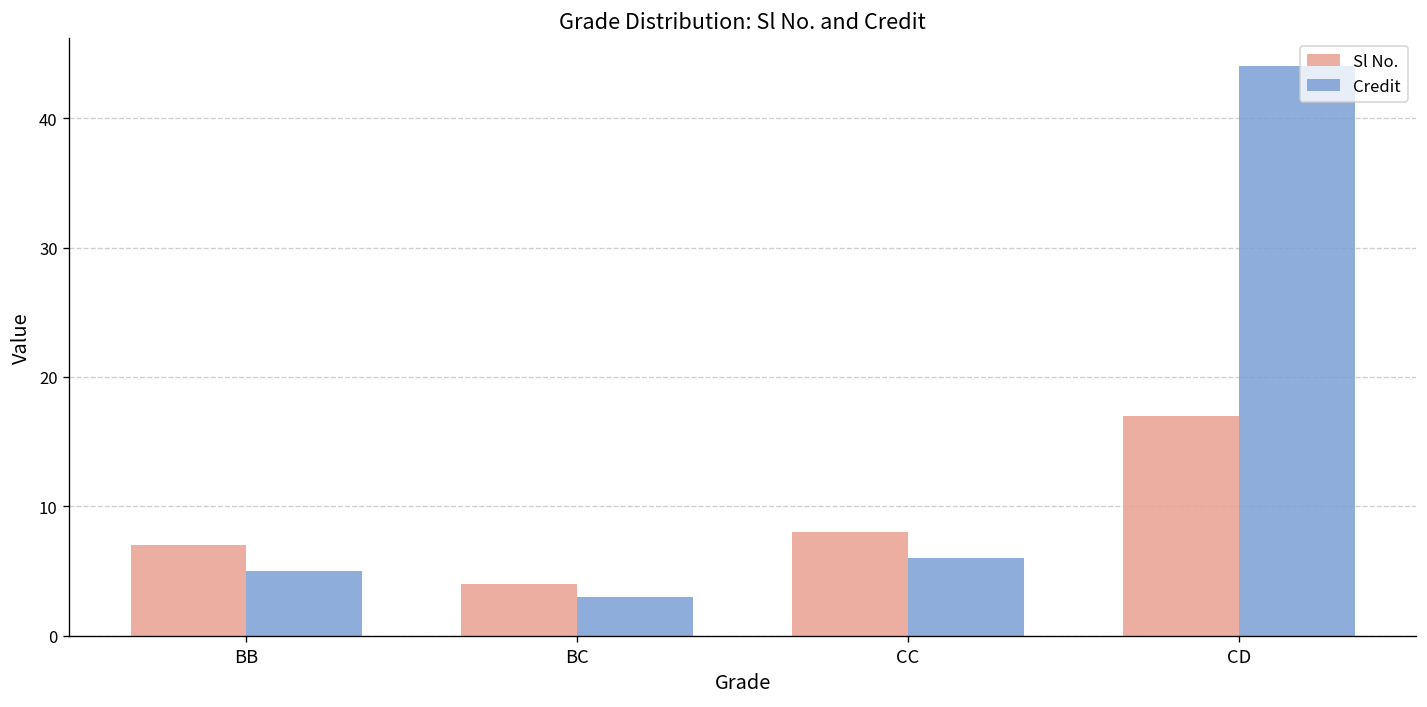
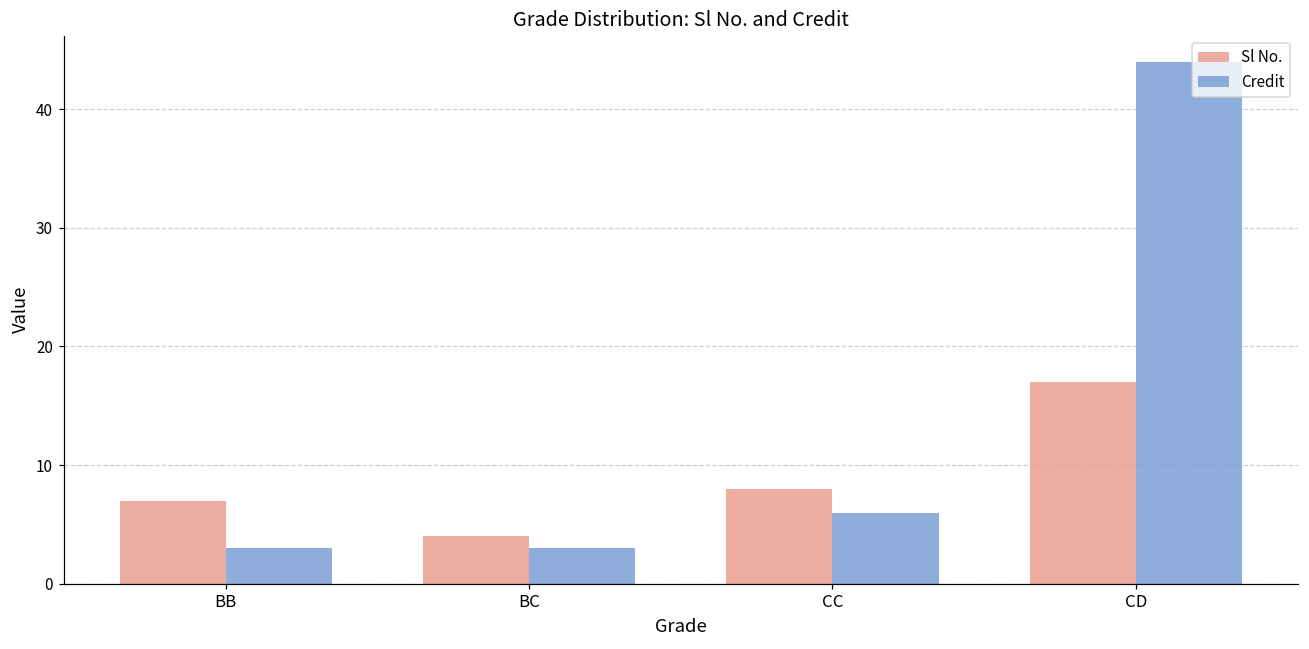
  {
    "Sl No.": {
      "BB": 7,
      "BC": 4,
      "CC": 8,
      "CD": 17
    },
    "Credit": {
-     "BB": 5,
+     "BB": 3,
      "BC": 3,
      "CC": 6,
      "CD": 44
    }
  }
